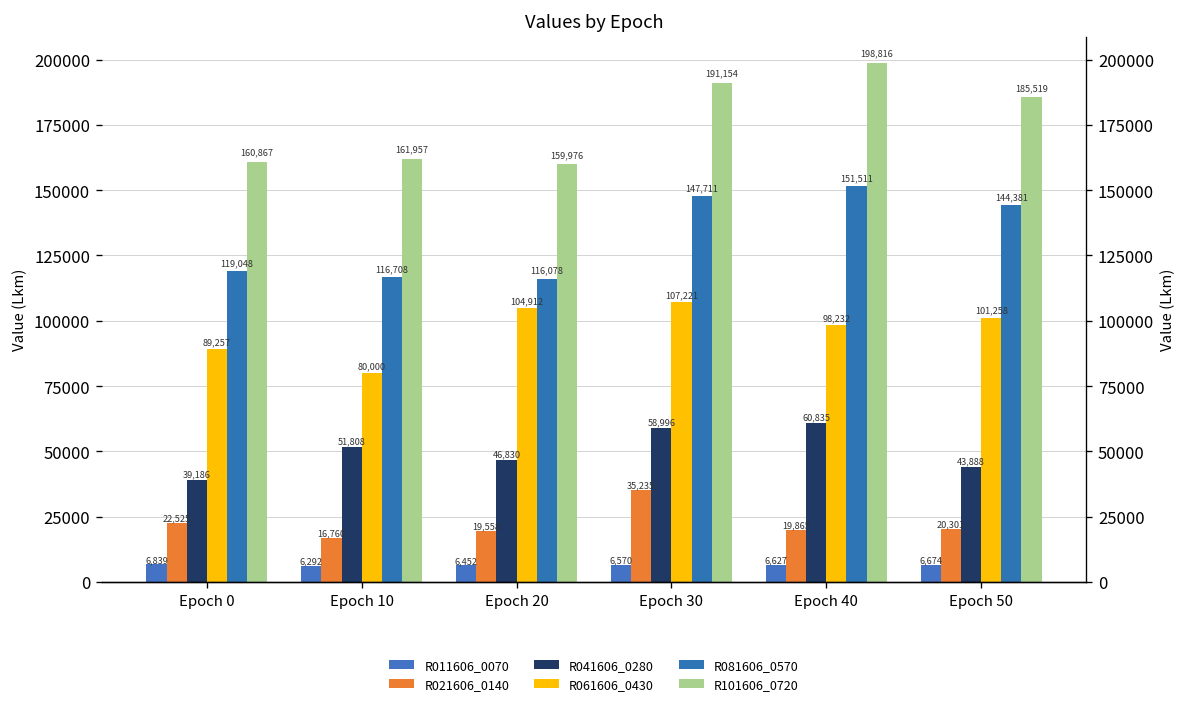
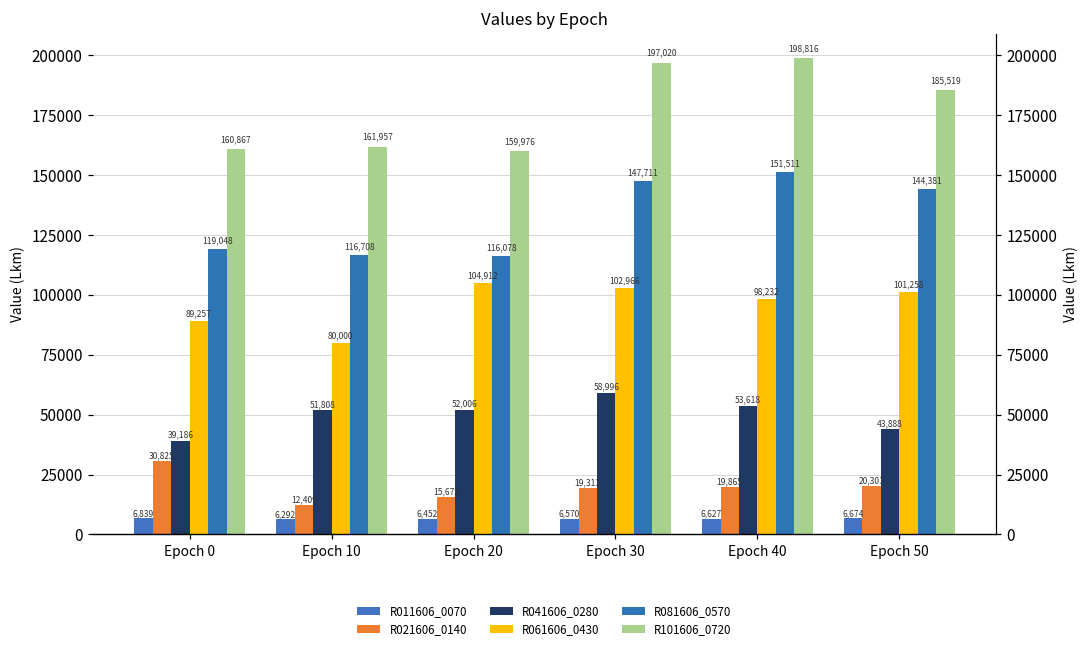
  {
    "R021606_0140": {
-     "Epoch 0": "22,525",
-     "Epoch 10": "16,760",
-     "Epoch 20": "19,558",
-     "Epoch 30": "35,235",
+     "Epoch 0": "30,825",
+     "Epoch 10": "12,409",
+     "Epoch 20": "15,672",
+     "Epoch 30": "19,313",
      "Epoch 40": "19,865",
      "Epoch 50": "20,301"
    },
    "R041606_0280": {
      "Epoch 0": "39,186",
      "Epoch 10": "51,808",
-     "Epoch 20": "46,830",
+     "Epoch 20": "52,006",
      "Epoch 30": "58,996",
-     "Epoch 40": "60,835",
+     "Epoch 40": "53,618",
      "Epoch 50": "43,888"
    },
    "R061606_0430": {
      "Epoch 0": "89,257",
      "Epoch 10": "80,000",
      "Epoch 20": "104,912",
-     "Epoch 30": "107,221",
+     "Epoch 30": "102,966",
      "Epoch 40": "98,232",
      "Epoch 50": "101,258"
    },
    "R101606_0720": {
      "Epoch 0": "160,867",
      "Epoch 10": "161,957",
      "Epoch 20": "159,976",
-     "Epoch 30": "191,154",
+     "Epoch 30": "197,020",
      "Epoch 40": "198,816",
      "Epoch 50": "185,519"
    }
  }
